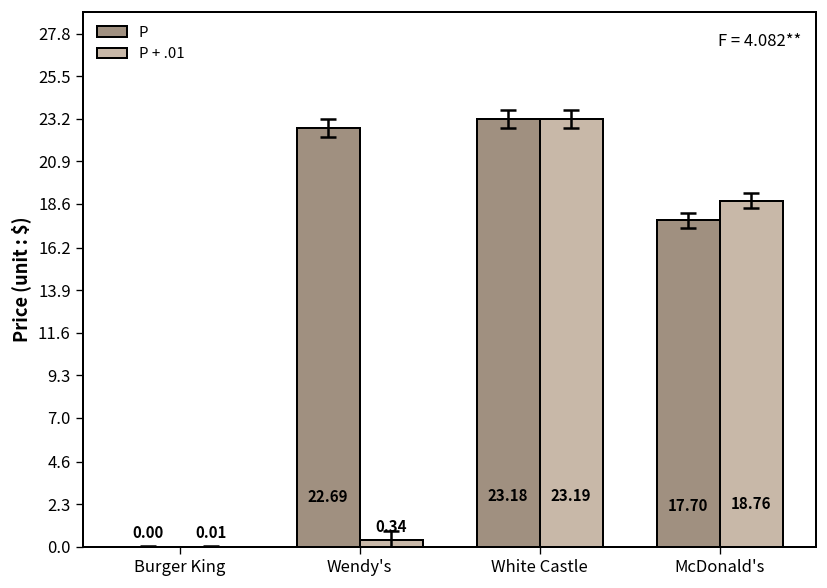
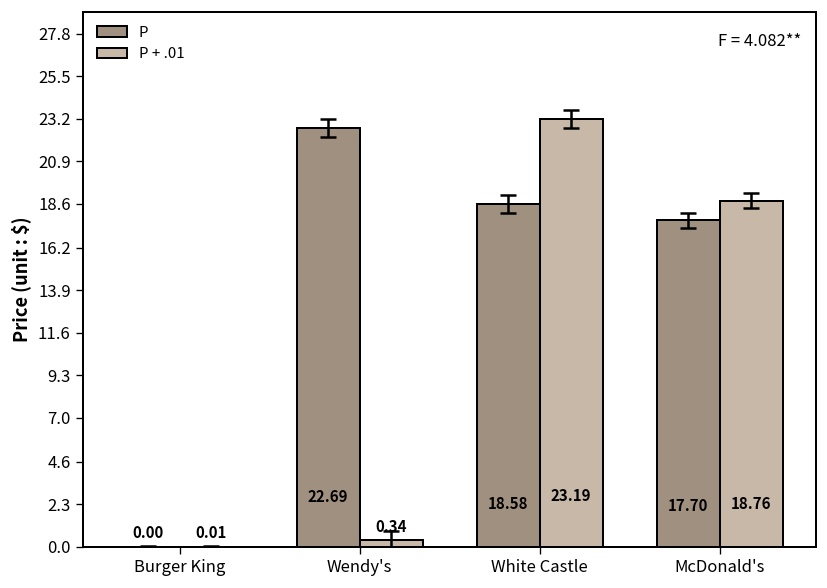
  {
    "P": {
      "Burger King": 0.00,
      "Wendy's": 22.69,
-     "White Castle": 23.18,
+     "White Castle": 18.58,
      "McDonald's": 17.70
    },
    "P + .01": {
      "Burger King": 0.01,
      "White Castle": 23.19,
      "McDonald's": 18.76
    }
  }
